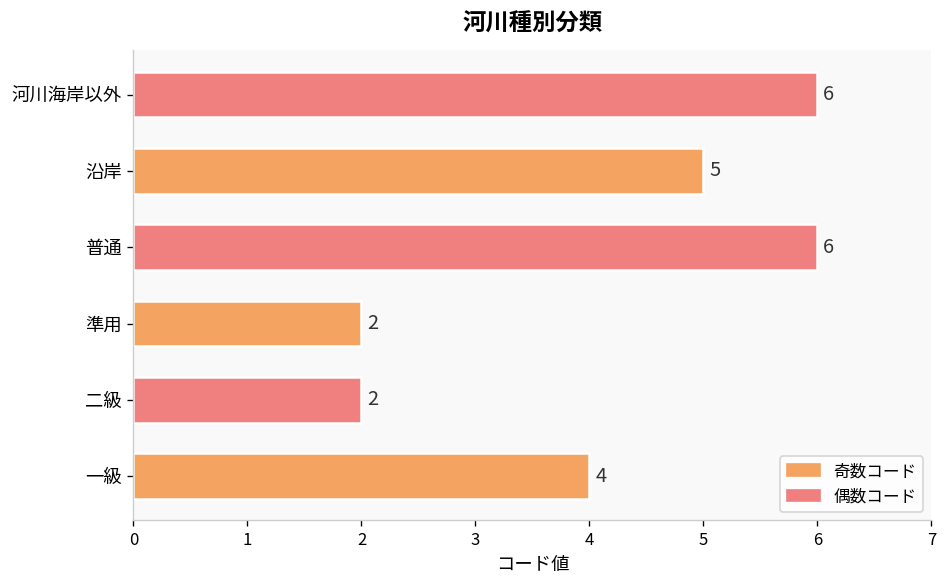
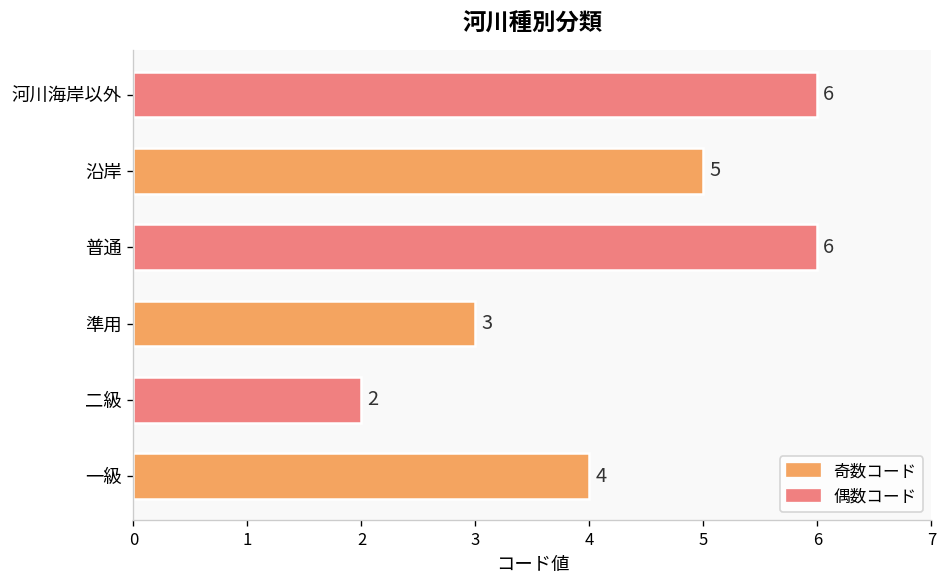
  {
    "河川海岸以外": 6,
    "沿岸": 5,
    "普通": 6,
-   "準用": 2,
+   "準用": 3,
    "二級": 2,
    "一級": 4
  }
